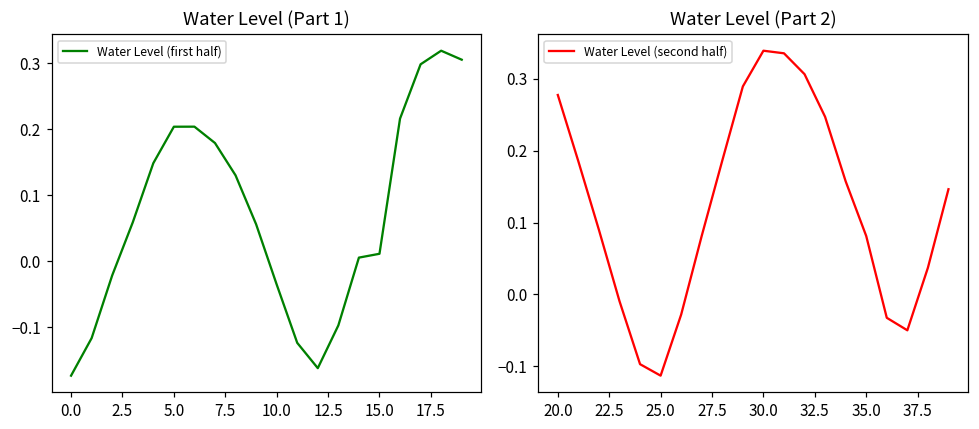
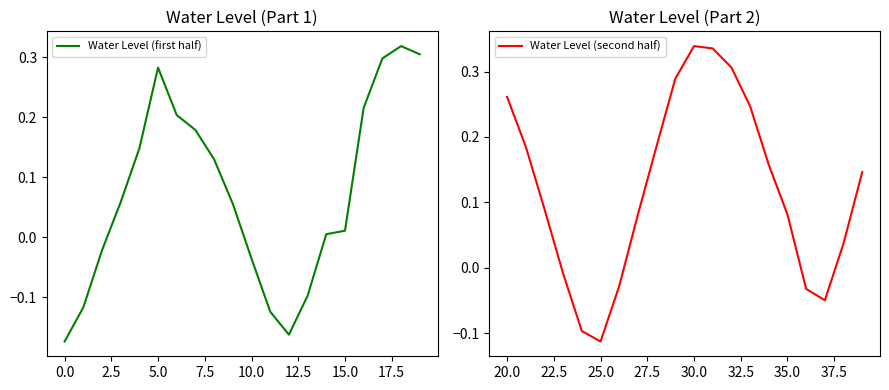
  {
    "Water Level (Part 1)": {
      "0.0": -0.17,
-     "5.0": 0.20,
+     "5.0": 0.28,
      "10.0": -0.04,
      "15.0": 0.01
    },
    "Water Level (Part 2)": {
-     "20.0": 0.28,
+     "20.0": 0.26,
      "25.0": -0.11,
      "30.0": 0.34,
      "35.0": 0.08
    }
  }
